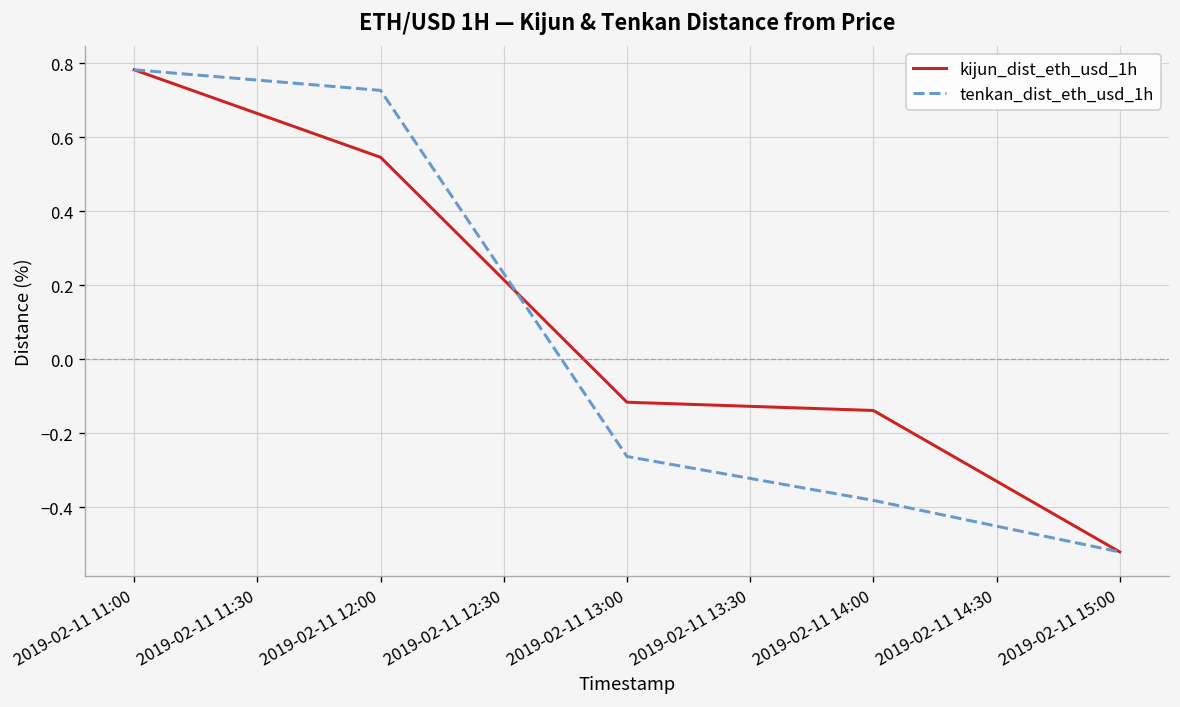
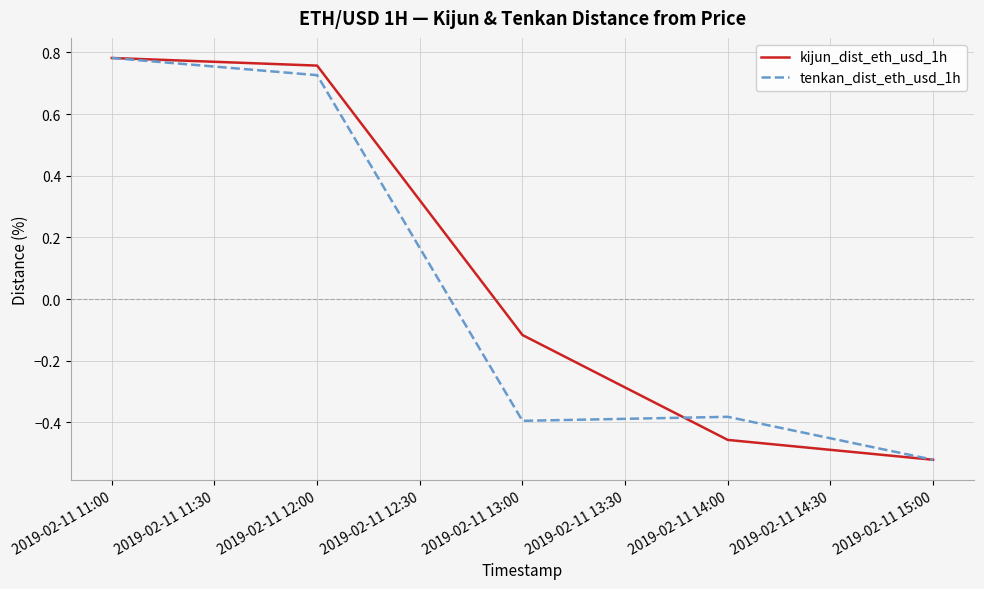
  {
    "kijun_dist_eth_usd_1h": {
-     "2019-02-11 12:00": 0.55,
+     "2019-02-11 12:00": 0.76,
      "2019-02-11 13:00": -0.12,
-     "2019-02-11 14:00": -0.14
+     "2019-02-11 14:00": -0.46
    },
    "tenkan_dist_eth_usd_1h": {
      "2019-02-11 12:00": 0.73,
-     "2019-02-11 13:00": -0.26,
+     "2019-02-11 13:00": -0.39,
      "2019-02-11 14:00": -0.38
    }
  }
